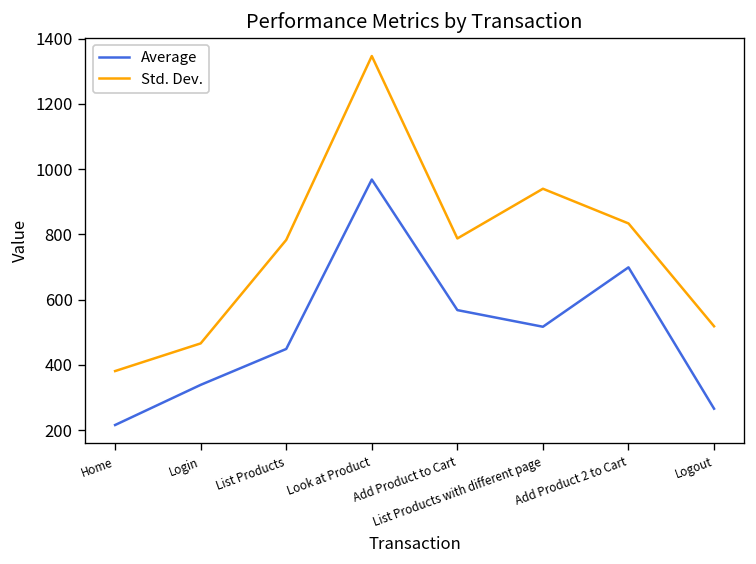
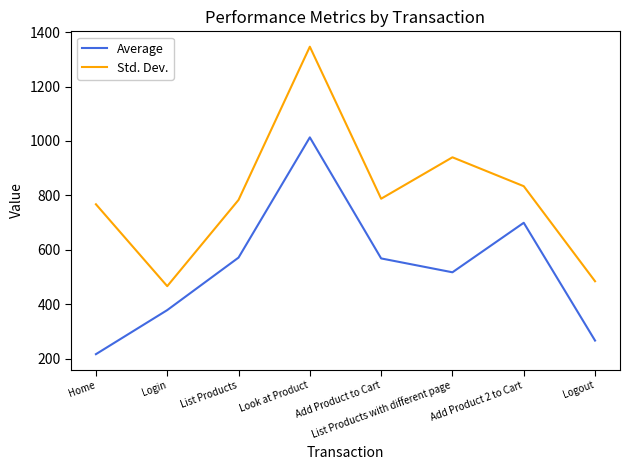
  {
    "Average": {
      "Home": 220,
-     "Login": 340,
-     "List Products": 450,
-     "Look at Product": 970,
+     "Login": 380,
+     "List Products": 570,
+     "Look at Product": 1010,
      "Add Product to Cart": 570,
      "List Products with different page": 520,
      "Add Product 2 to Cart": 700,
      "Logout": 270
    },
    "Std. Dev.": {
-     "Home": 380,
+     "Home": 770,
      "Login": 470,
      "List Products": 780,
      "Look at Product": 1350,
      "Add Product to Cart": 790,
      "List Products with different page": 940,
      "Add Product 2 to Cart": 830,
-     "Logout": 520
+     "Logout": 480
    }
  }
